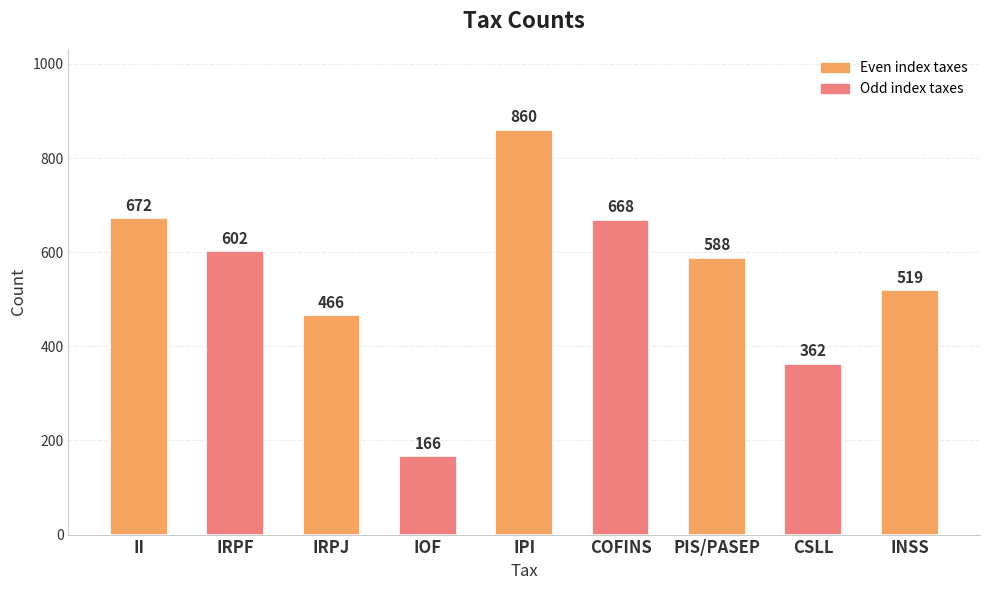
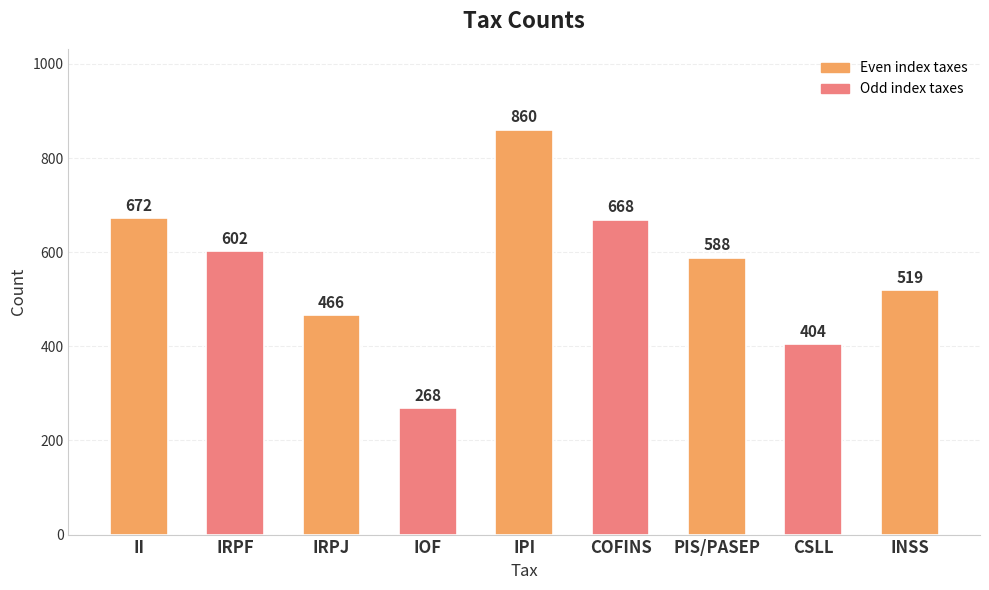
  {
    "II": 672,
    "IRPF": 602,
    "IRPJ": 466,
-   "IOF": 166,
+   "IOF": 268,
    "IPI": 860,
    "COFINS": 668,
    "PIS/PASEP": 588,
-   "CSLL": 362,
+   "CSLL": 404,
    "INSS": 519
  }
